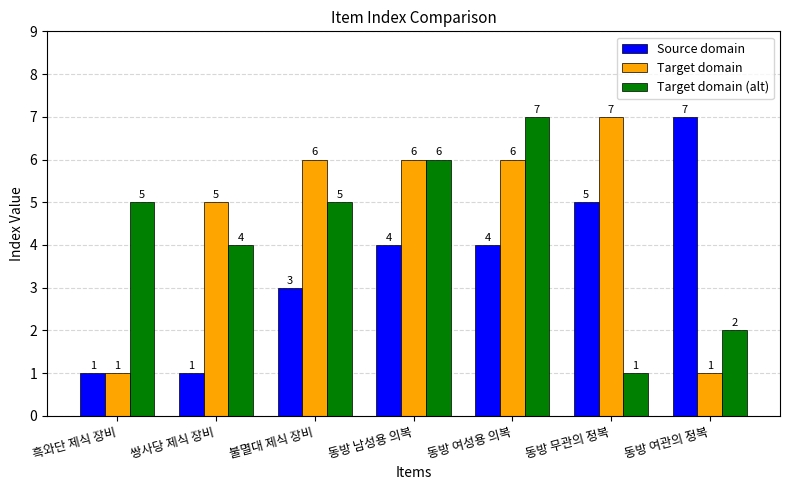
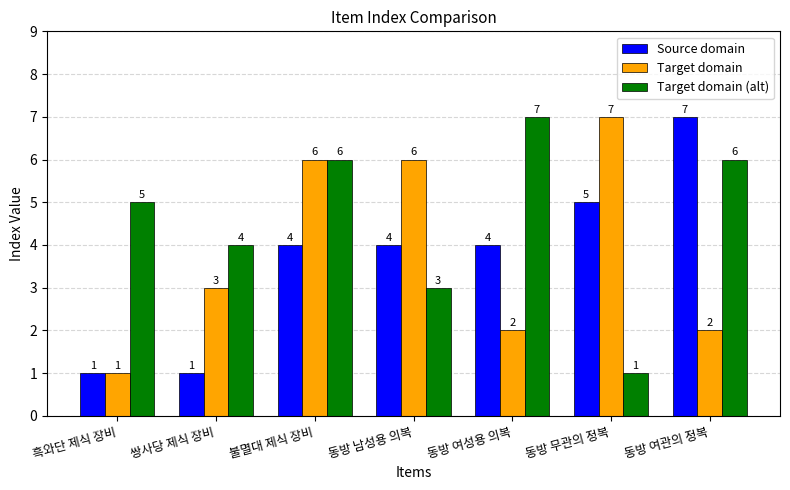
  {
    "Source domain": {
      "흑와단 제식 장비": 1,
      "쌍사당 제식 장비": 1,
-     "불멸대 제식 장비": 3,
+     "불멸대 제식 장비": 4,
      "동방 남성용 의복": 4,
      "동방 여성용 의복": 4,
      "동방 무관의 정복": 5,
      "동방 여관의 정복": 7
    },
    "Target domain": {
      "흑와단 제식 장비": 1,
-     "쌍사당 제식 장비": 5,
+     "쌍사당 제식 장비": 3,
      "불멸대 제식 장비": 6,
      "동방 남성용 의복": 6,
-     "동방 여성용 의복": 6,
+     "동방 여성용 의복": 2,
      "동방 무관의 정복": 7,
-     "동방 여관의 정복": 1
+     "동방 여관의 정복": 2
    },
    "Target domain (alt)": {
      "흑와단 제식 장비": 5,
      "쌍사당 제식 장비": 4,
-     "불멸대 제식 장비": 5,
-     "동방 남성용 의복": 6,
+     "불멸대 제식 장비": 6,
+     "동방 남성용 의복": 3,
      "동방 여성용 의복": 7,
      "동방 무관의 정복": 1,
-     "동방 여관의 정복": 2
+     "동방 여관의 정복": 6
    }
  }
